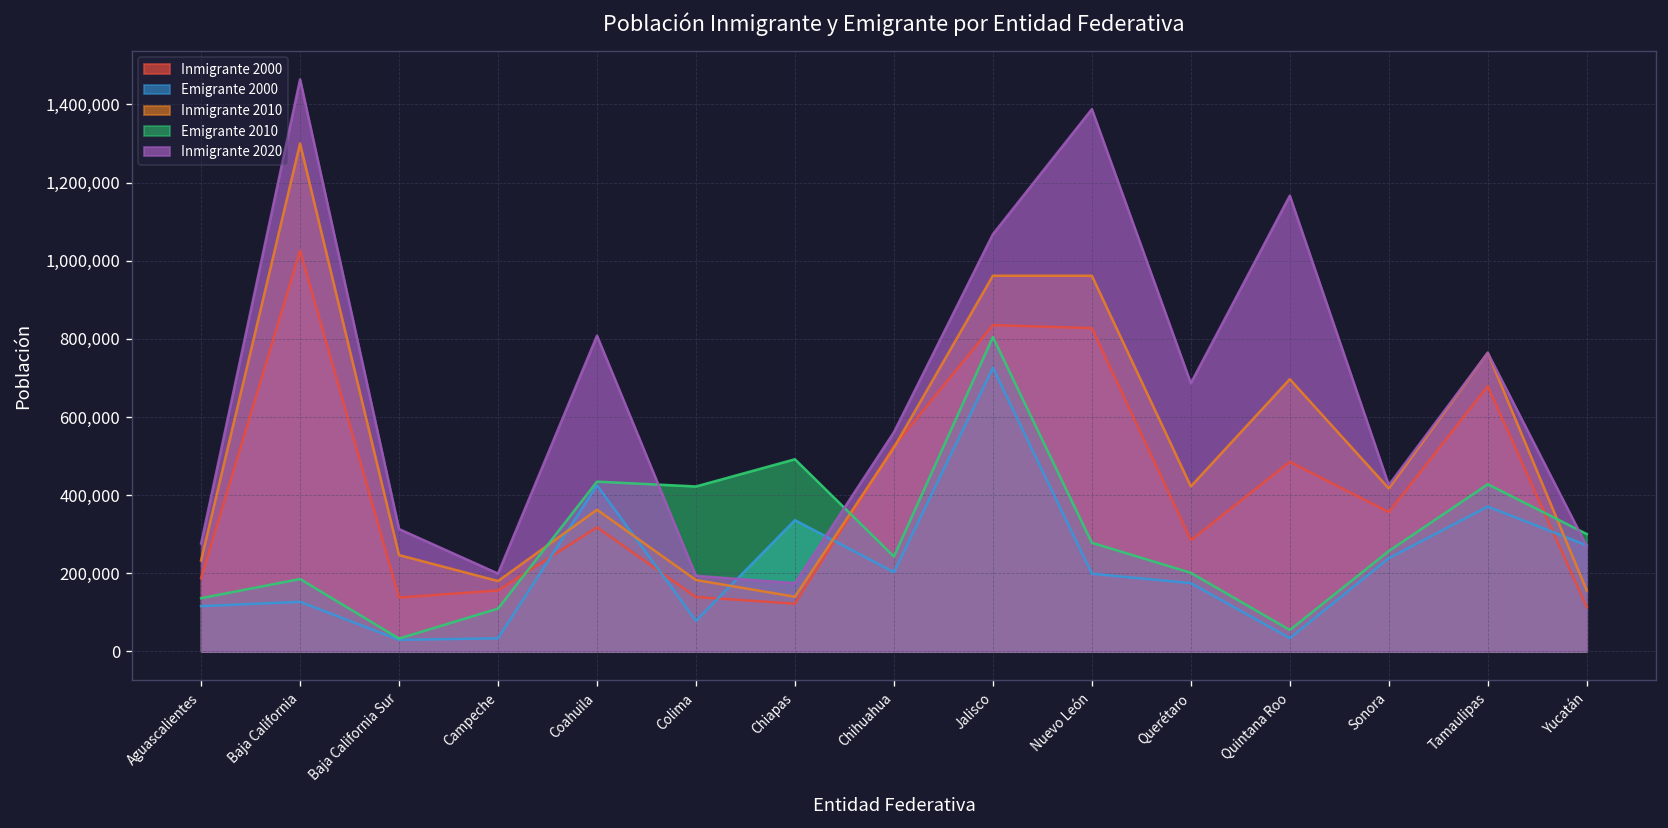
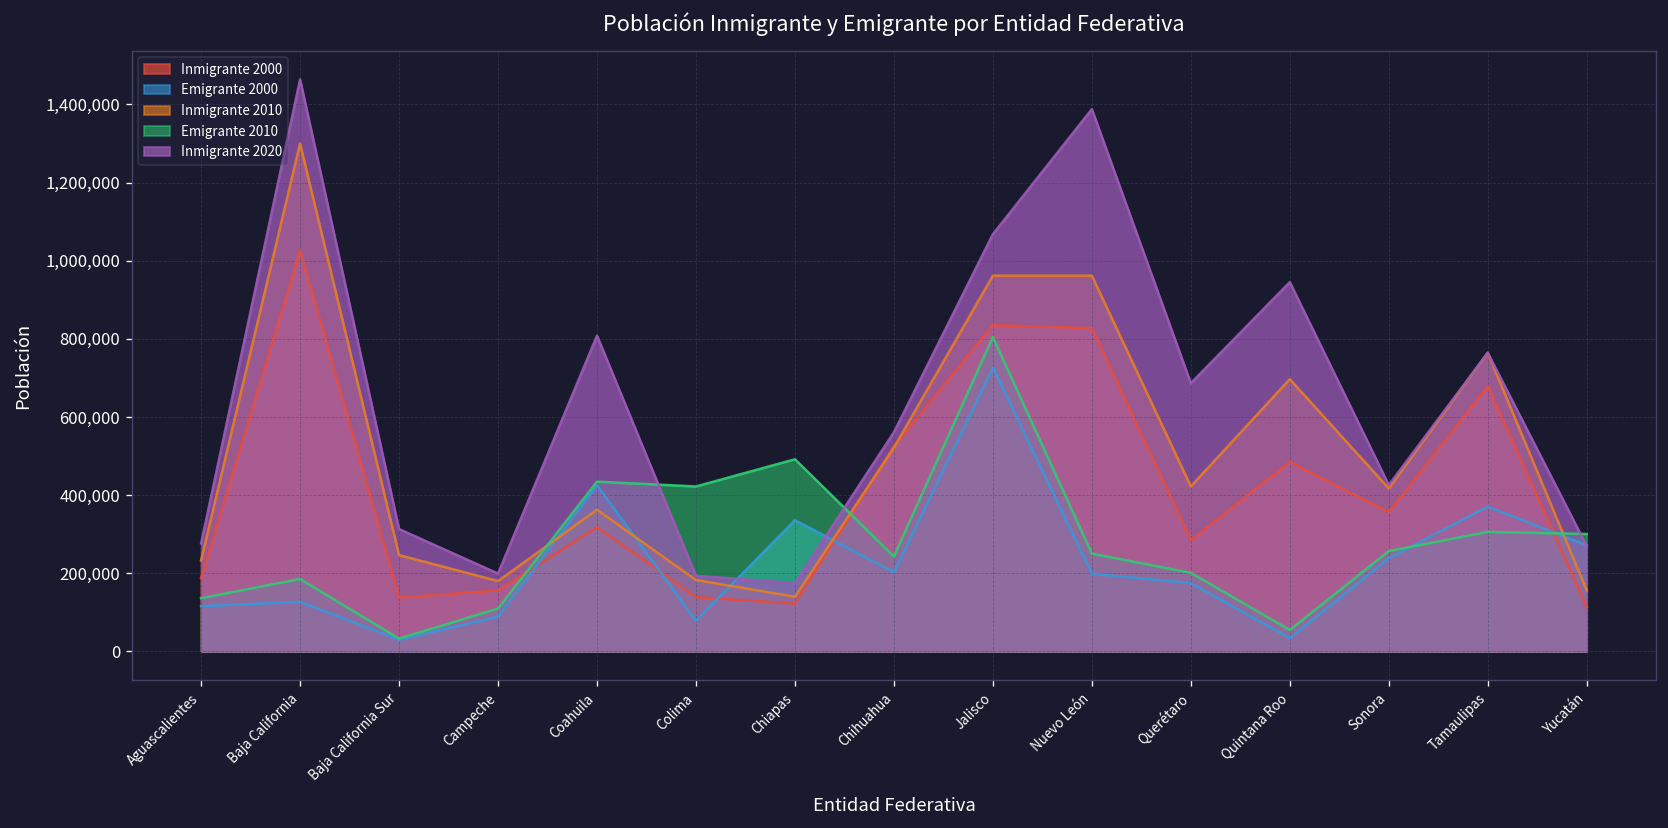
  {
    "Emigrante 2000": {
      "Aguascalientes": "120,000",
      "Baja California": "130,000",
-     "Campeche": "30,000",
+     "Campeche": "90,000",
      "Coahuila": "430,000",
      "Colima": "80,000",
      "Chiapas": "340,000",
      "Chihuahua": "200,000",
      "Jalisco": "730,000",
      "Nuevo León": "200,000",
      "Querétaro": "170,000",
      "Quintana Roo": "30,000",
      "Sonora": "240,000",
      "Tamaulipas": "370,000"
    },
    "Emigrante 2010": {
      "Aguascalientes": "140,000",
      "Baja California": "190,000",
      "Campeche": "110,000",
      "Coahuila": "430,000",
      "Colima": "420,000",
      "Chiapas": "490,000",
      "Chihuahua": "240,000",
      "Jalisco": "800,000",
-     "Nuevo León": "280,000",
+     "Nuevo León": "250,000",
      "Querétaro": "200,000",
      "Quintana Roo": "60,000",
      "Sonora": "260,000",
-     "Tamaulipas": "430,000",
+     "Tamaulipas": "310,000",
      "Yucatán": "300,000"
    },
    "Inmigrante 2020": {
      "Aguascalientes": "280,000",
      "Baja California": "1,460,000",
      "Baja California Sur": "310,000",
      "Campeche": "200,000",
      "Coahuila": "810,000",
      "Colima": "190,000",
      "Chiapas": "170,000",
      "Chihuahua": "560,000",
      "Jalisco": "1,070,000",
      "Nuevo León": "1,390,000",
      "Querétaro": "690,000",
-     "Quintana Roo": "1,170,000",
+     "Quintana Roo": "950,000",
      "Sonora": "430,000"
    }
  }
